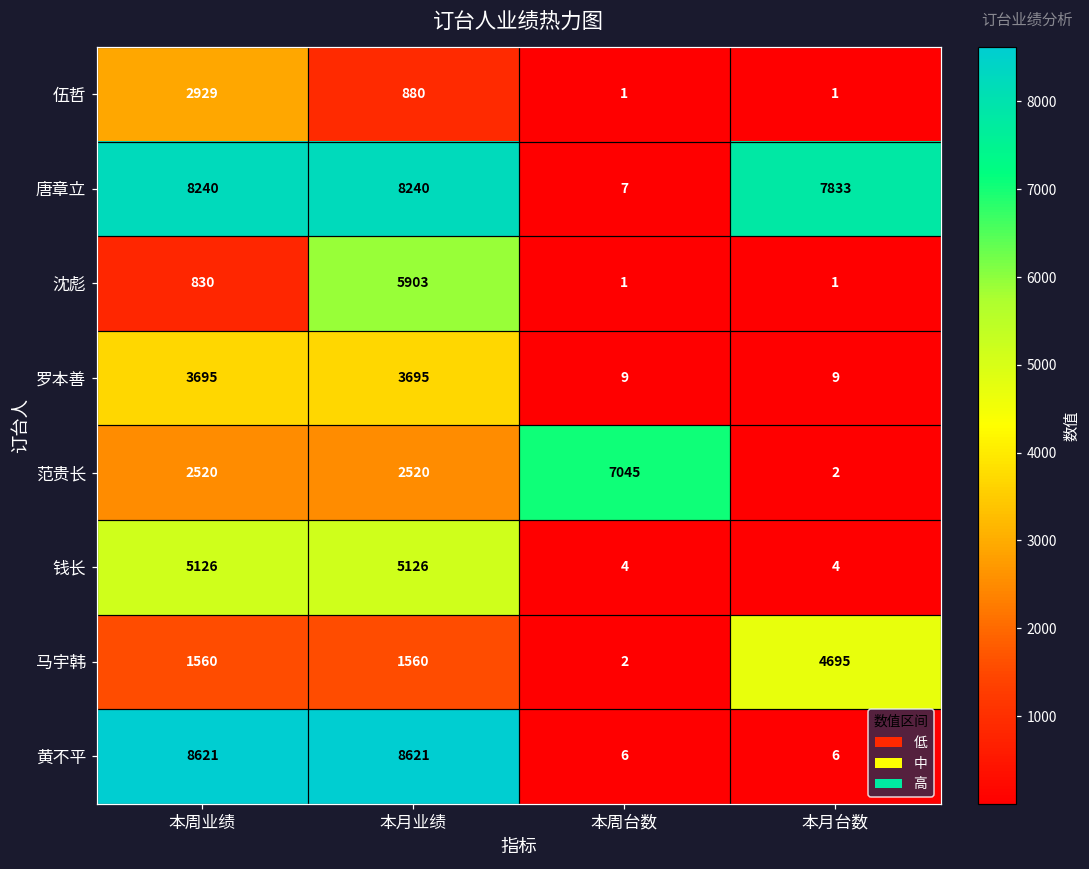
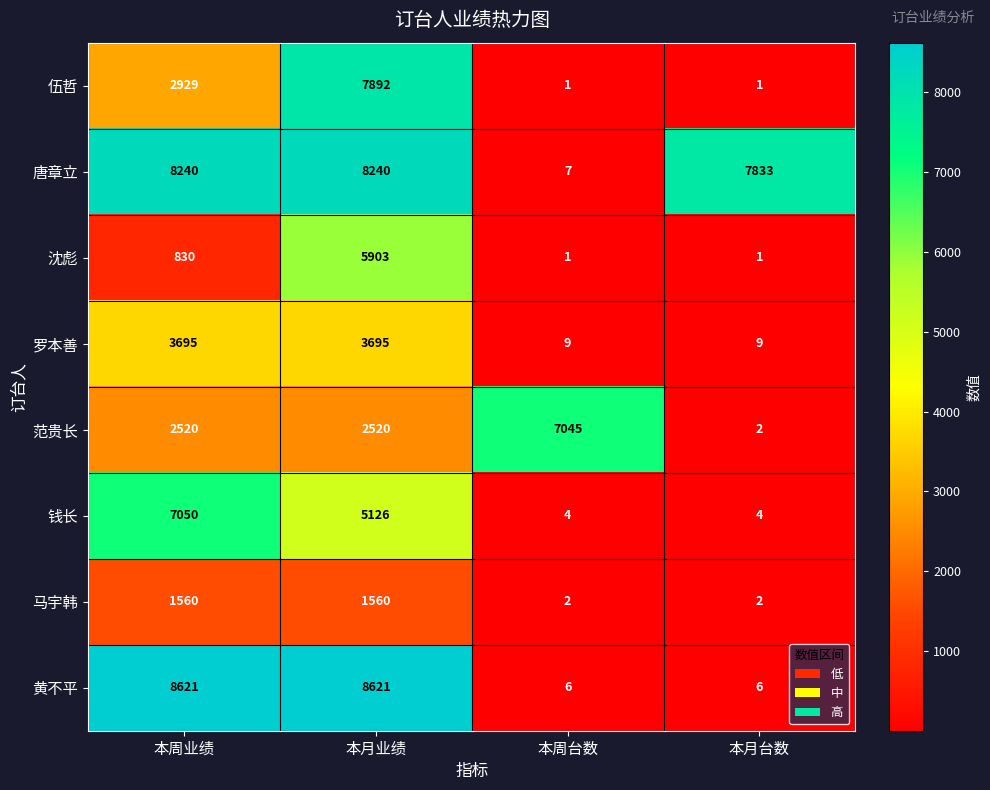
  {
    "伍哲": {
      "本周业绩": 2929,
-     "本月业绩": 880,
+     "本月业绩": 7892,
      "本周台数": 1,
      "本月台数": 1
    },
    "唐章立": {
      "本周业绩": 8240,
      "本月业绩": 8240,
      "本周台数": 7,
      "本月台数": 7833
    },
    "沈彪": {
      "本周业绩": 830,
      "本月业绩": 5903,
      "本周台数": 1,
      "本月台数": 1
    },
    "罗本善": {
      "本周业绩": 3695,
      "本月业绩": 3695,
      "本周台数": 9,
      "本月台数": 9
    },
    "范贵长": {
      "本周业绩": 2520,
      "本月业绩": 2520,
      "本周台数": 7045,
      "本月台数": 2
    },
    "钱长": {
-     "本周业绩": 5126,
+     "本周业绩": 7050,
      "本月业绩": 5126,
      "本周台数": 4,
      "本月台数": 4
    },
    "马宇韩": {
      "本周业绩": 1560,
      "本月业绩": 1560,
      "本周台数": 2,
-     "本月台数": 4695
+     "本月台数": 2
    },
    "黄不平": {
      "本周业绩": 8621,
      "本月业绩": 8621,
      "本周台数": 6,
      "本月台数": 6
    }
  }
